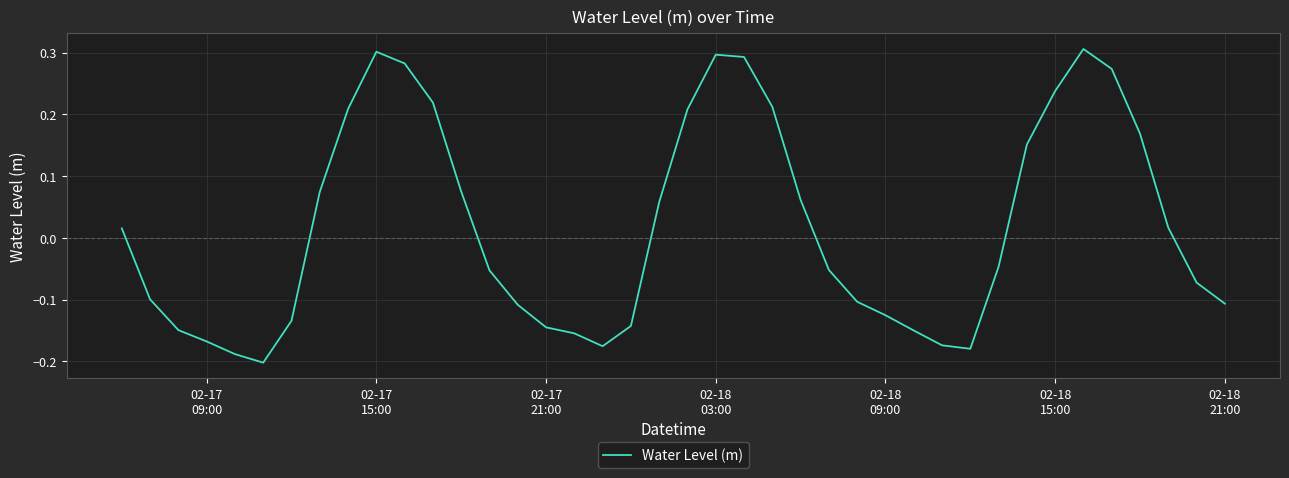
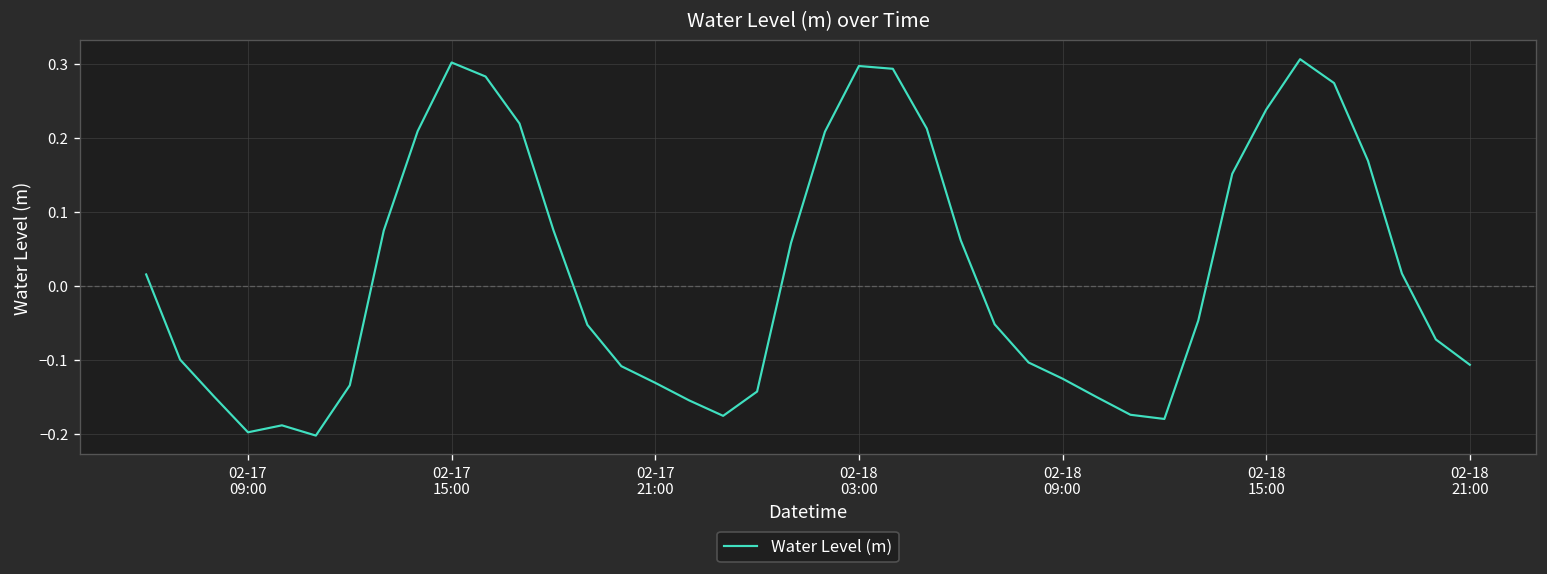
  {
-   "02-17 09:00": -0.17,
+   "02-17 09:00": -0.20,
    "02-17 15:00": 0.30,
-   "02-17 21:00": -0.14,
+   "02-17 21:00": -0.13,
    "02-18 03:00": 0.30,
    "02-18 09:00": -0.13,
    "02-18 15:00": 0.24,
    "02-18 21:00": -0.11
  }
